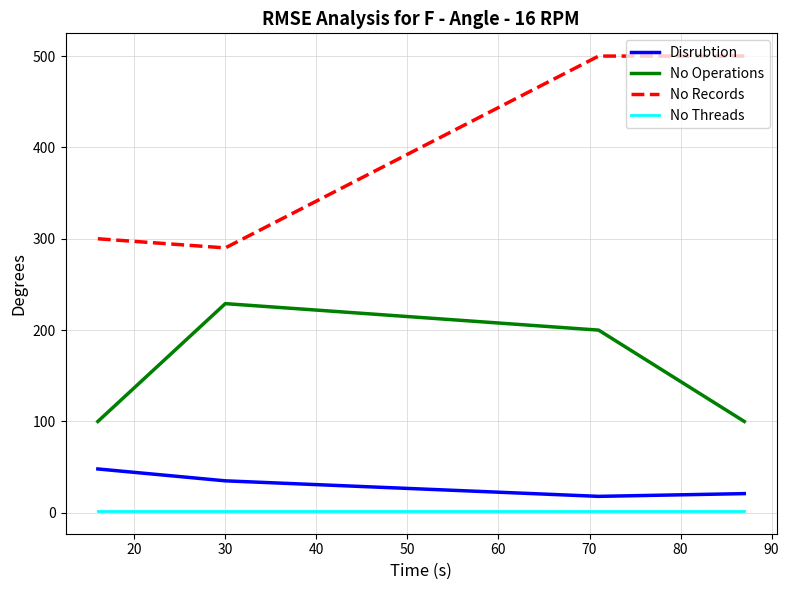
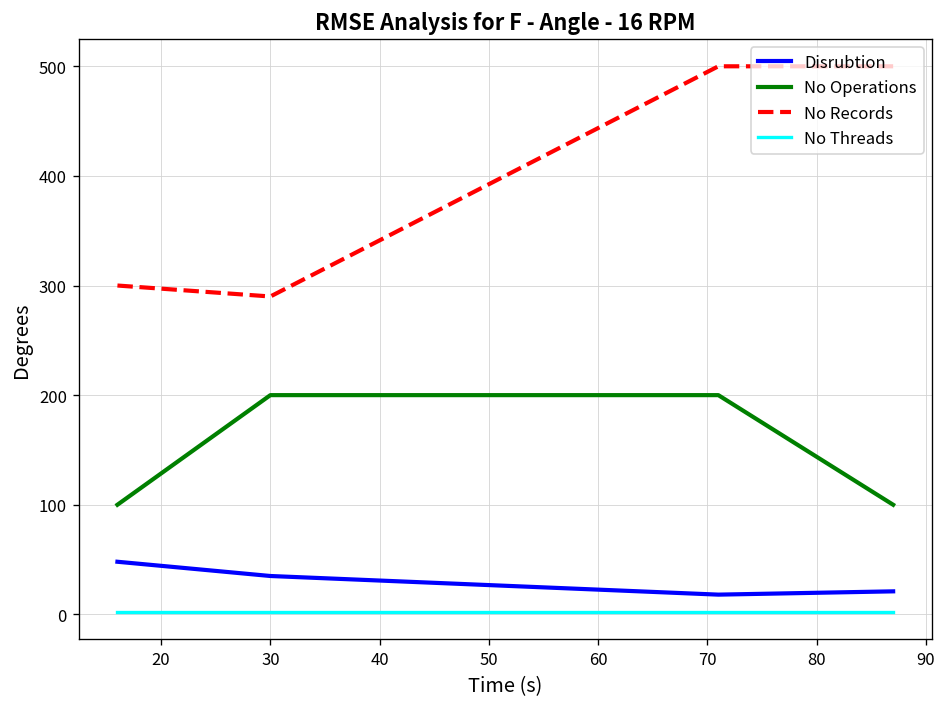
  {
    "Disrubtion": {
      "30": 40
    },
    "No Operations": {
-     "30": 230
+     "30": 200
    },
    "No Records": {
      "30": 290
    },
    "No Threads": {
      "30": 0
    }
  }
